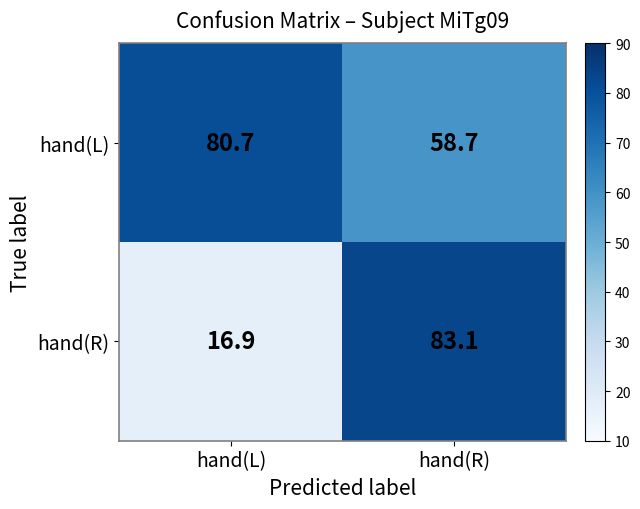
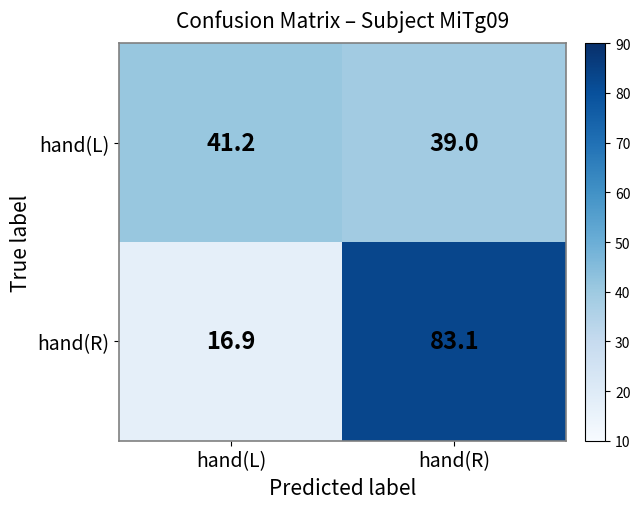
  {
    "hand(L)": {
-     "hand(L)": 80.7,
-     "hand(R)": 58.7
+     "hand(L)": 41.2,
+     "hand(R)": 39.0
    },
    "hand(R)": {
      "hand(L)": 16.9,
      "hand(R)": 83.1
    }
  }
